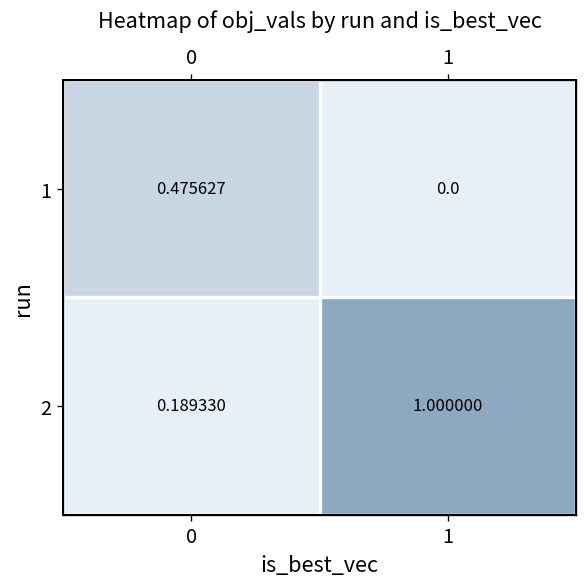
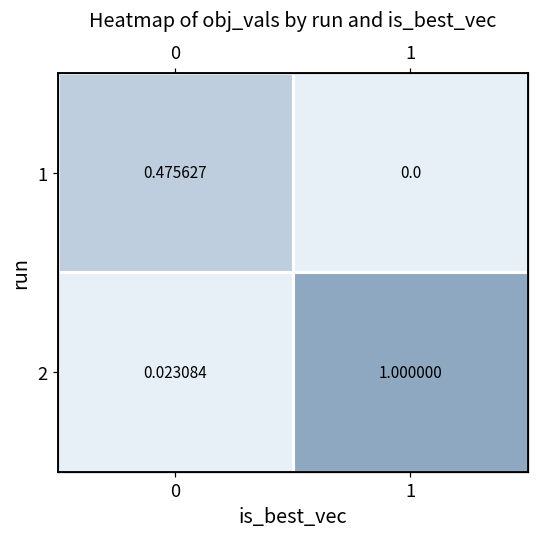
  {
    "1": {
      "0": 0.475627,
      "1": 0.0
    },
    "2": {
-     "0": 0.189330,
+     "0": 0.023084,
      "1": 1.000000
    }
  }
